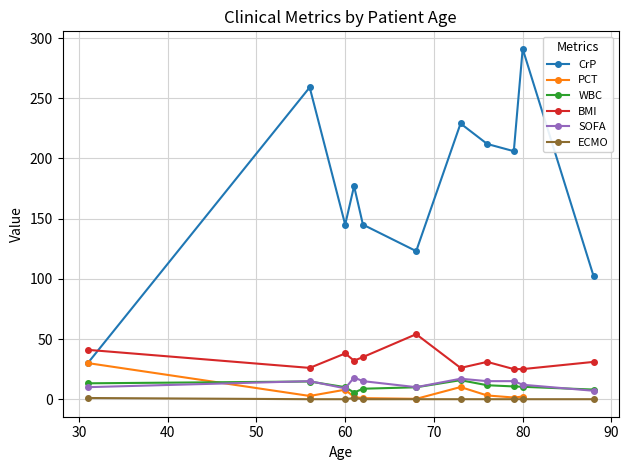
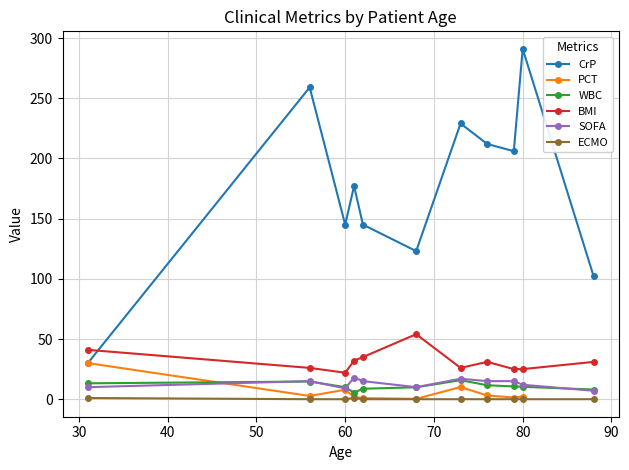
  {
    "CrP": {
      "60": 145,
      "80": 291
    },
    "PCT": {
      "80": 2
    },
    "BMI": {
-     "60": 38,
+     "60": 22,
      "80": 25
    },
    "ECMO": {
      "60": 0,
      "80": 0
    }
  }
